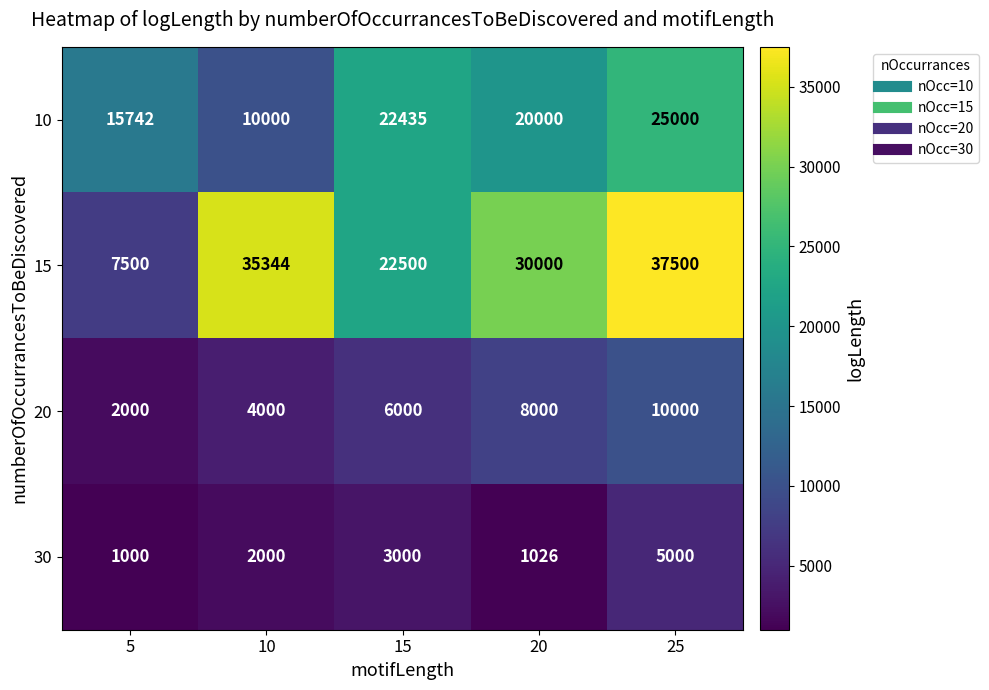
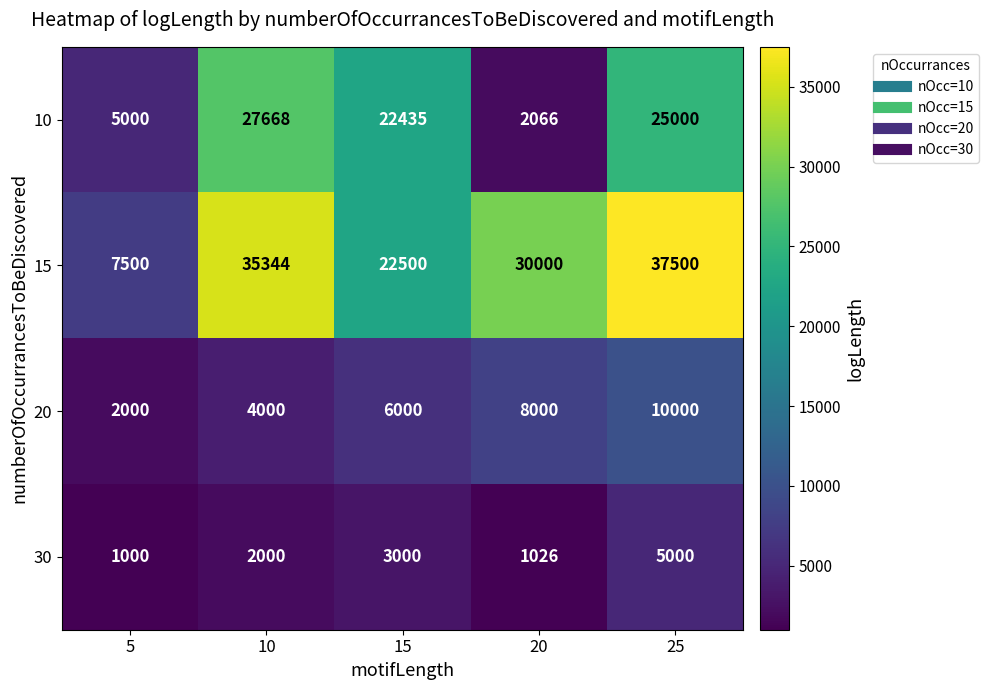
  {
    "10": {
-     "5": 15742,
-     "10": 10000,
+     "5": 5000,
+     "10": 27668,
      "15": 22435,
-     "20": 20000,
+     "20": 2066,
      "25": 25000
    },
    "15": {
      "5": 7500,
      "10": 35344,
      "15": 22500,
      "20": 30000,
      "25": 37500
    },
    "20": {
      "5": 2000,
      "10": 4000,
      "15": 6000,
      "20": 8000,
      "25": 10000
    },
    "30": {
      "5": 1000,
      "10": 2000,
      "15": 3000,
      "20": 1026,
      "25": 5000
    }
  }
